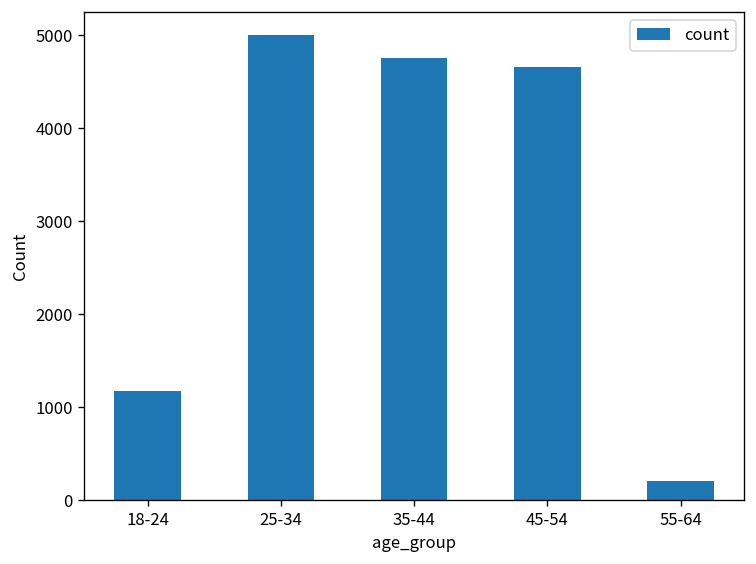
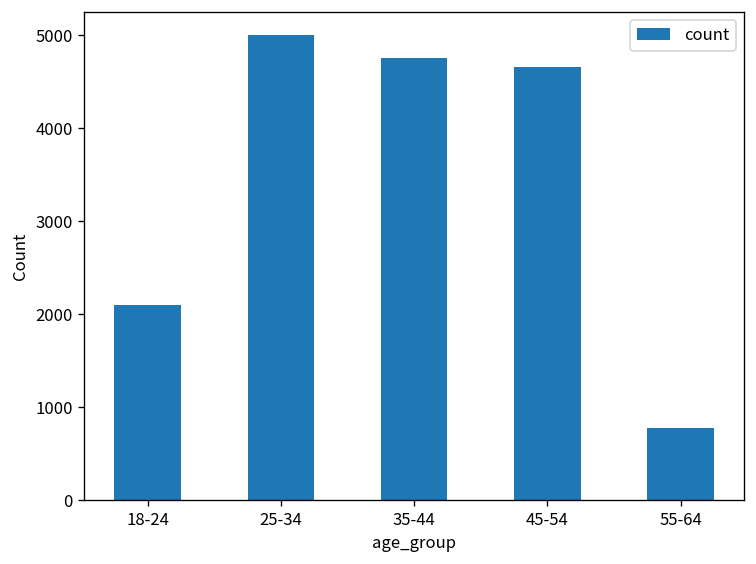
  {
-   "18-24": 1200,
+   "18-24": 2100,
    "25-34": 5000,
    "35-44": 4800,
    "45-54": 4700,
-   "55-64": 200
+   "55-64": 800
  }
